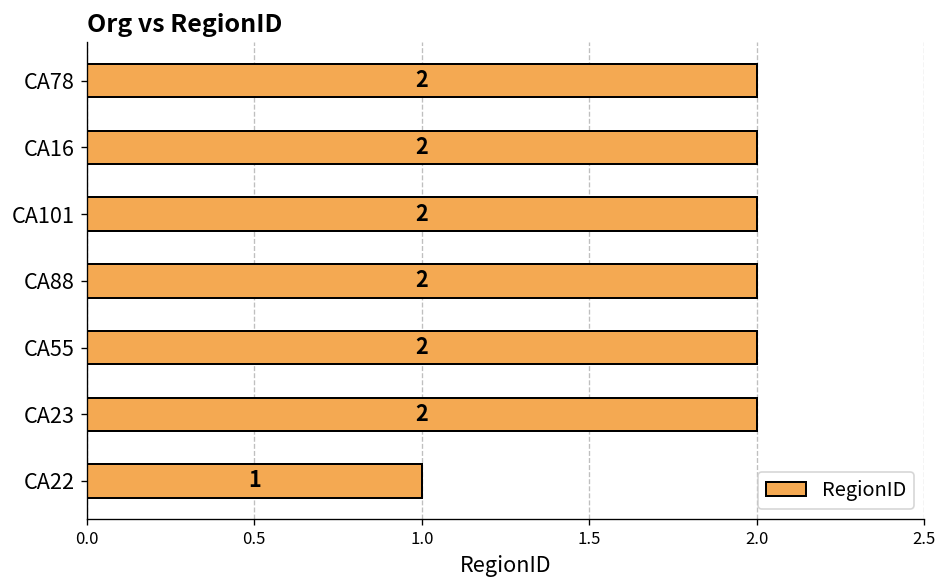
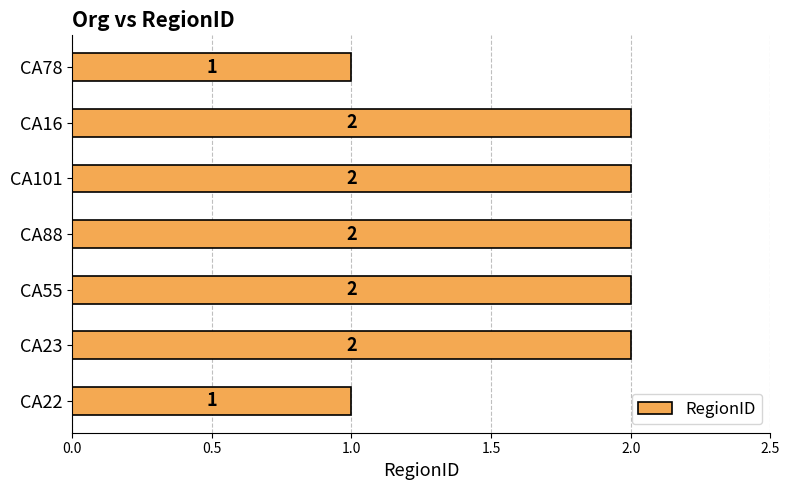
  {
-   "CA78": 2,
+   "CA78": 1,
    "CA16": 2,
    "CA101": 2,
    "CA88": 2,
    "CA55": 2,
    "CA23": 2,
    "CA22": 1
  }
